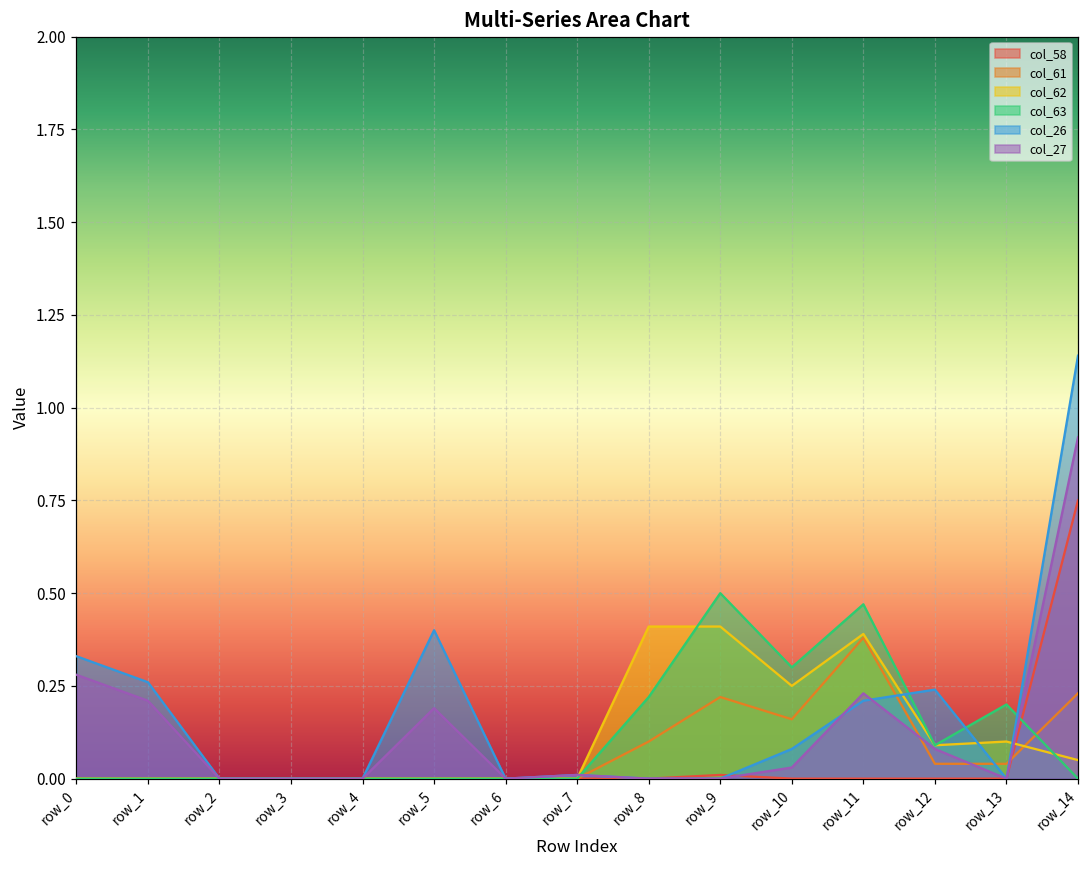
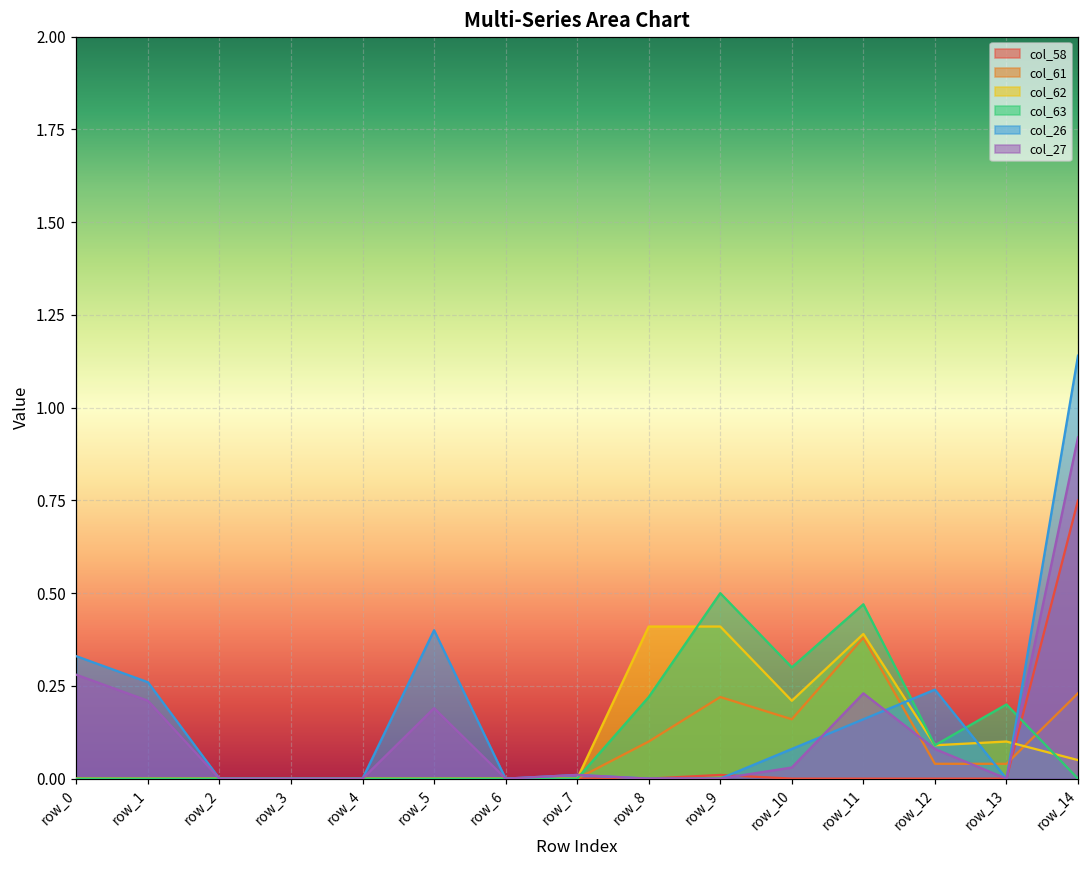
  {
    "col_62": {
      "row_8": 0.41,
      "row_9": 0.41,
-     "row_10": 0.25,
+     "row_10": 0.21,
      "row_11": 0.39,
      "row_13": 0.10,
      "row_14": 0.05
    },
    "col_63": {
      "row_8": 0.22,
      "row_9": 0.50,
      "row_10": 0.30,
      "row_11": 0.47,
      "row_13": 0.20,
      "row_14": 0.00
    },
    "col_26": {
      "row_0": 0.33,
      "row_1": 0.26,
      "row_5": 0.40,
      "row_10": 0.08,
-     "row_11": 0.21,
+     "row_11": 0.16,
      "row_12": 0.24,
      "row_14": 1.14
    },
    "col_27": {
      "row_0": 0.28,
      "row_1": 0.21,
      "row_5": 0.19,
      "row_10": 0.03,
      "row_11": 0.23,
      "row_12": 0.08,
      "row_14": 0.92
    }
  }
